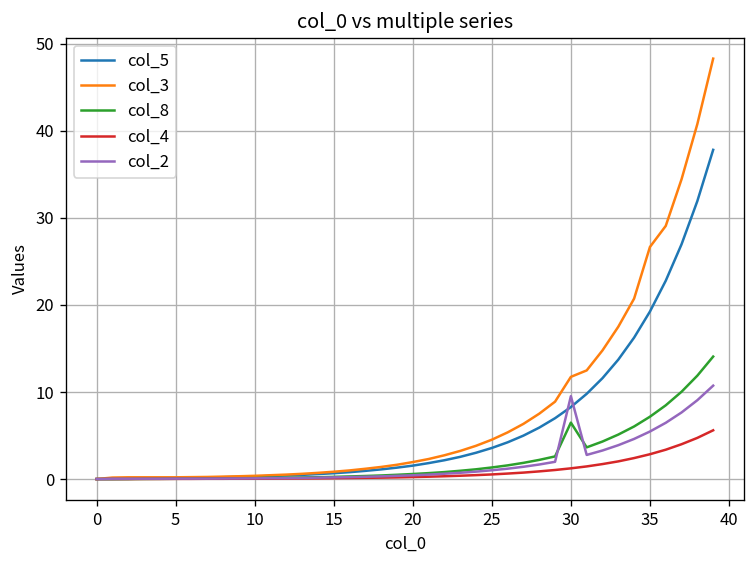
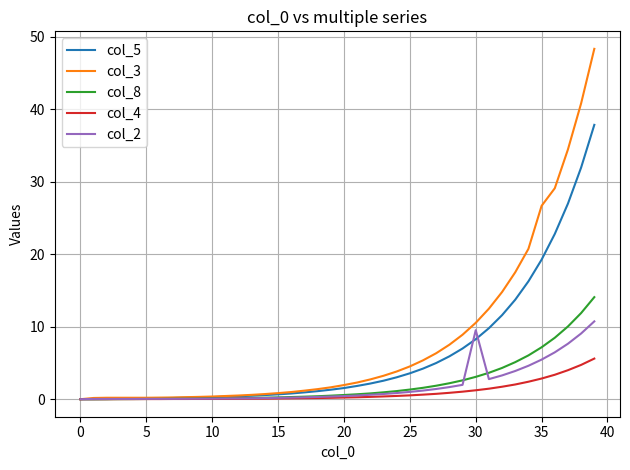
  {
    "col_5": {
      "20": 2,
      "25": 4,
      "30": 8,
      "35": 19
    },
    "col_3": {
      "20": 2,
      "25": 5,
-     "30": 12,
+     "30": 11,
      "35": 27
    },
    "col_8": {
-     "30": 6,
+     "30": 3,
      "35": 7
    },
    "col_4": {
      "25": 1,
      "30": 1,
      "35": 3
    },
    "col_2": {
      "30": 10,
      "35": 5
    }
  }
